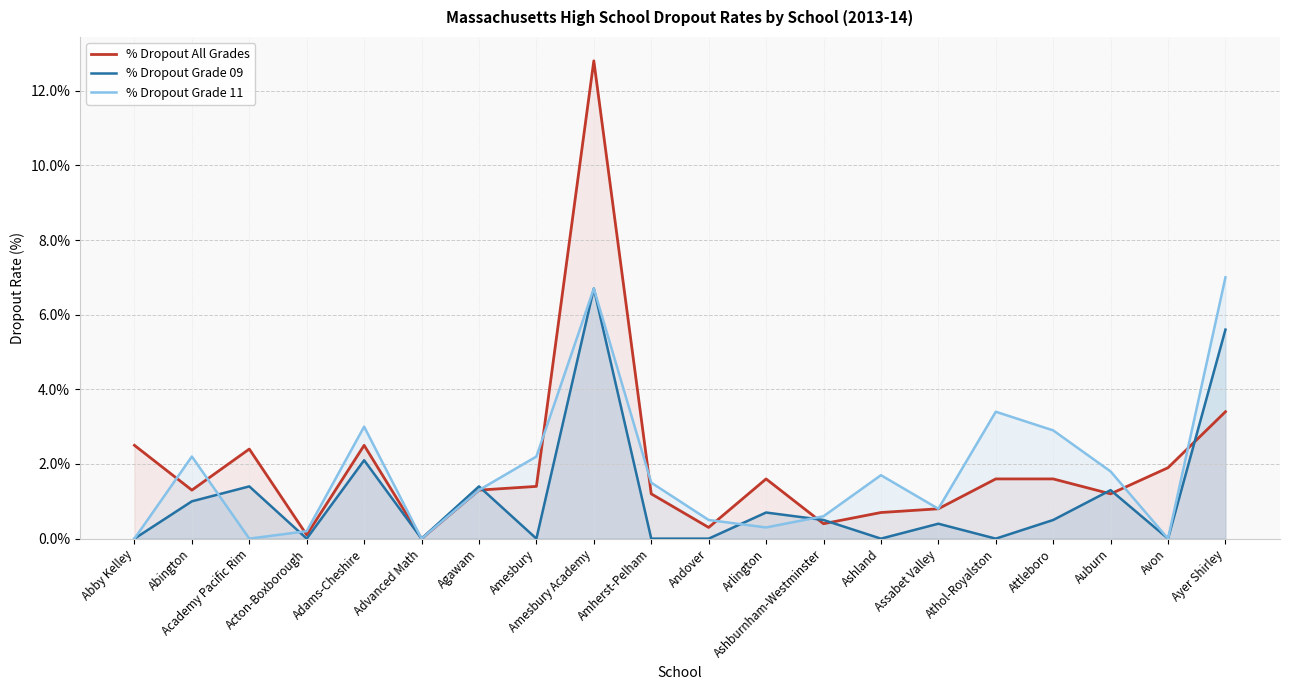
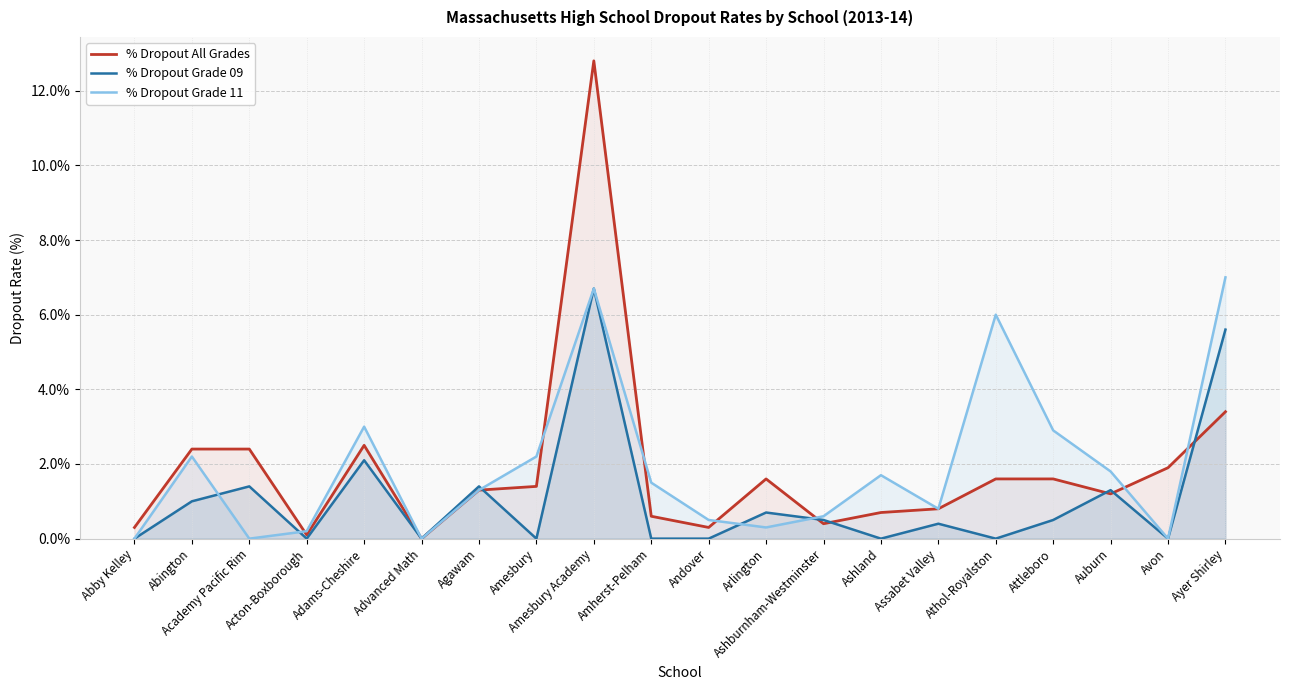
  {
    "% Dropout All Grades": {
-     "Abby Kelley": "2.5%",
-     "Abington": "1.3%",
+     "Abby Kelley": "0.3%",
+     "Abington": "2.4%",
      "Academy Pacific Rim": "2.4%",
      "Acton-Boxborough": "0.1%",
      "Adams-Cheshire": "2.5%",
      "Amesbury": "1.4%",
      "Amesbury Academy": "12.8%",
-     "Amherst-Pelham": "1.2%",
+     "Amherst-Pelham": "0.6%",
      "Andover": "0.3%",
      "Arlington": "1.6%",
      "Ashburnham-Westminster": "0.4%",
      "Ashland": "0.7%",
      "Athol-Royalston": "1.6%",
      "Attleboro": "1.6%",
      "Auburn": "1.2%",
      "Avon": "1.9%",
      "Ayer Shirley": "3.4%"
    },
    "% Dropout Grade 09": {
      "Abington": "1.0%",
      "Academy Pacific Rim": "1.4%",
      "Acton-Boxborough": "0.0%",
      "Adams-Cheshire": "2.1%",
      "Agawam": "1.4%",
      "Amesbury": "0.0%",
      "Amherst-Pelham": "0.0%",
      "Andover": "0.0%",
      "Arlington": "0.7%",
      "Ashburnham-Westminster": "0.5%",
      "Ashland": "0.0%",
      "Assabet Valley": "0.4%",
      "Athol-Royalston": "0.0%",
      "Attleboro": "0.5%",
      "Auburn": "1.3%",
      "Ayer Shirley": "5.6%"
    },
    "% Dropout Grade 11": {
      "Abington": "2.2%",
      "Academy Pacific Rim": "0.0%",
      "Acton-Boxborough": "0.2%",
      "Adams-Cheshire": "3.0%",
      "Amesbury": "2.2%",
      "Amherst-Pelham": "1.5%",
      "Andover": "0.5%",
      "Arlington": "0.3%",
      "Ashburnham-Westminster": "0.6%",
      "Ashland": "1.7%",
-     "Athol-Royalston": "3.4%",
+     "Athol-Royalston": "6.0%",
      "Attleboro": "2.9%",
      "Auburn": "1.8%",
      "Ayer Shirley": "7.0%"
    }
  }
